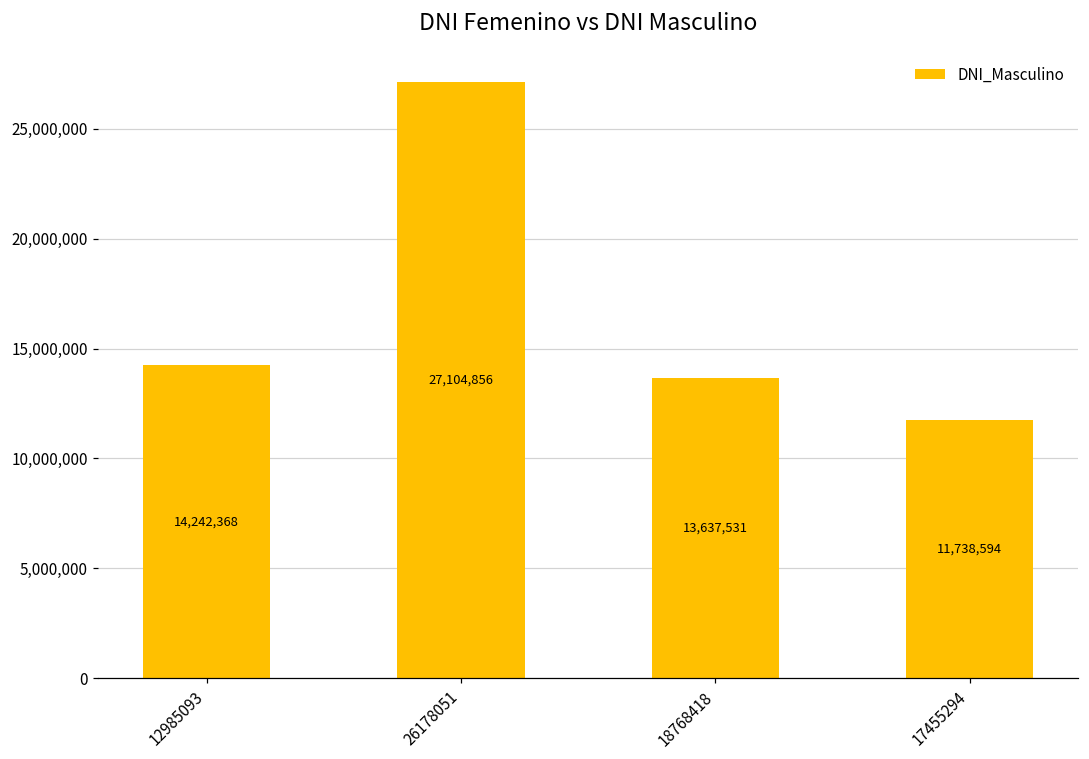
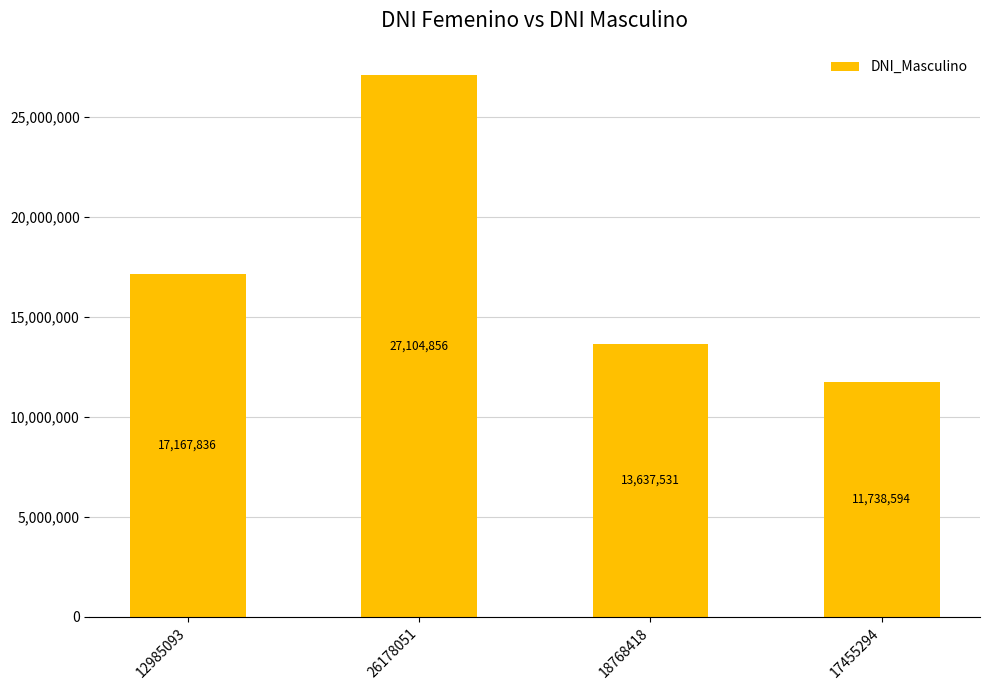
  {
-   "12985093": "14,242,368",
+   "12985093": "17,167,836",
    "26178051": "27,104,856",
    "18768418": "13,637,531",
    "17455294": "11,738,594"
  }
